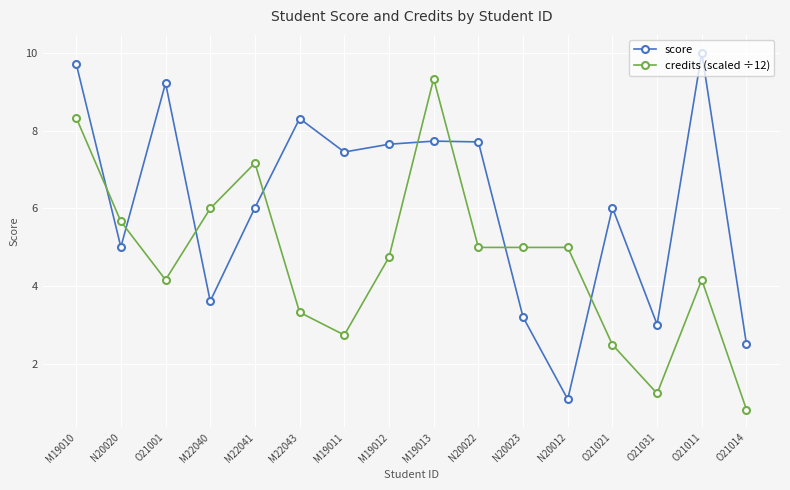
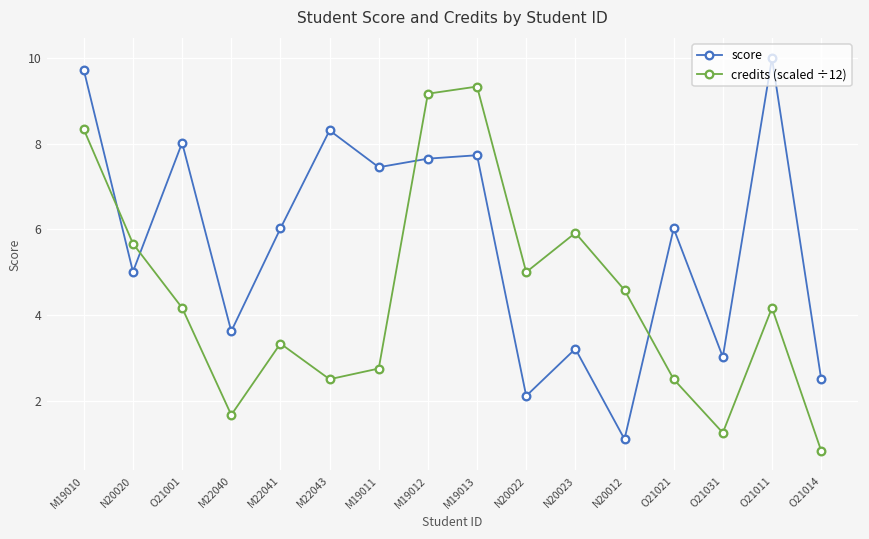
  {
    "score": {
      "M19010": 9.7,
      "N20020": 5.0,
-     "O21001": 9.2,
+     "O21001": 8.0,
      "M22040": 3.6,
      "M22041": 6.0,
      "M22043": 8.3,
      "M19011": 7.5,
      "M19012": 7.7,
      "M19013": 7.7,
-     "N20022": 7.7,
+     "N20022": 2.1,
      "N20023": 3.2,
      "N20012": 1.1,
      "O21021": 6.0,
      "O21031": 3.0,
      "O21014": 2.5
    },
    "credits (scaled ÷12)": {
      "M19010": 8.3,
      "N20020": 5.7,
      "O21001": 4.2,
-     "M22040": 6.0,
-     "M22041": 7.2,
-     "M22043": 3.3,
+     "M22040": 1.7,
+     "M22041": 3.3,
+     "M22043": 2.5,
      "M19011": 2.8,
-     "M19012": 4.8,
+     "M19012": 9.2,
      "M19013": 9.3,
      "N20022": 5.0,
-     "N20023": 5.0,
-     "N20012": 5.0,
+     "N20023": 5.9,
+     "N20012": 4.6,
      "O21021": 2.5,
      "O21031": 1.3,
      "O21011": 4.2,
      "O21014": 0.8
    }
  }
